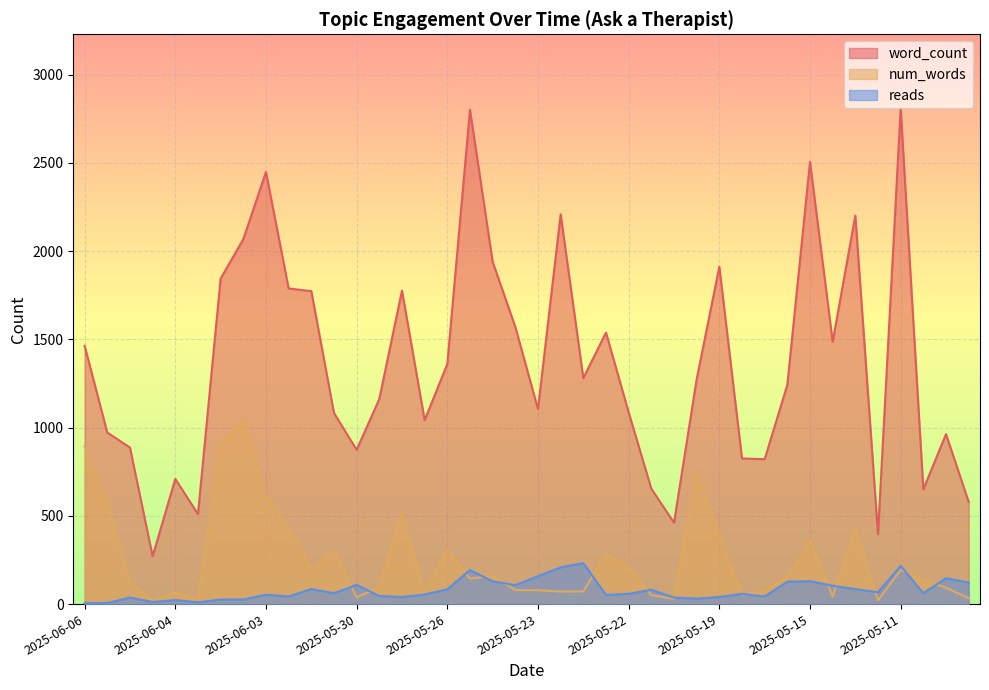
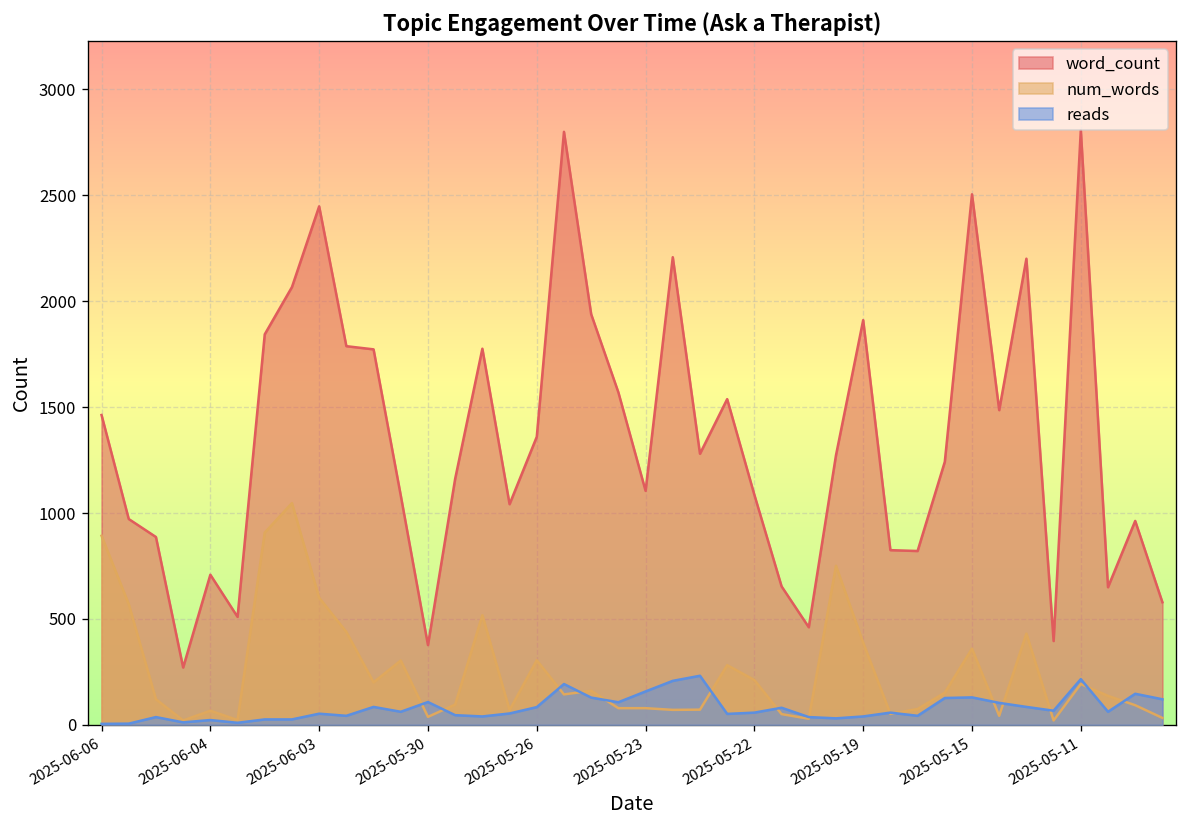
  {
    "word_count": {
-     "2025-05-30": 870
+     "2025-05-30": 380
    },
    "num_words": {
      "2025-05-30": 40
    },
    "reads": {
      "2025-05-30": 110
    }
  }
